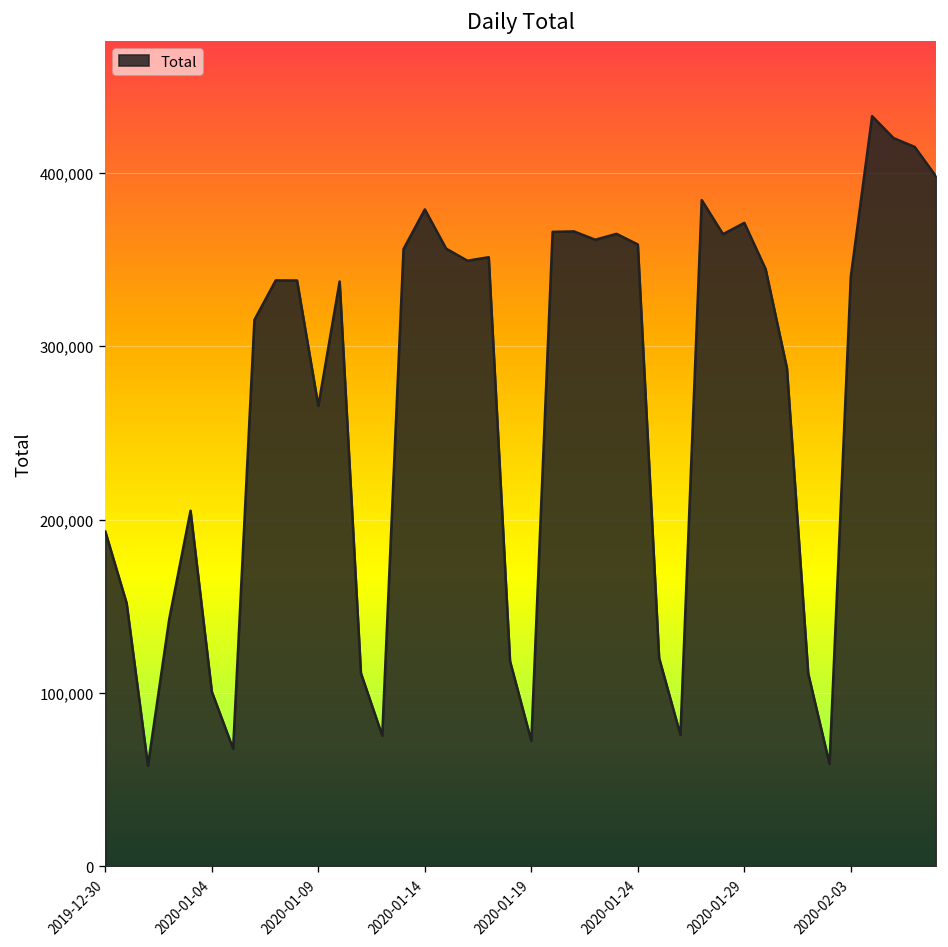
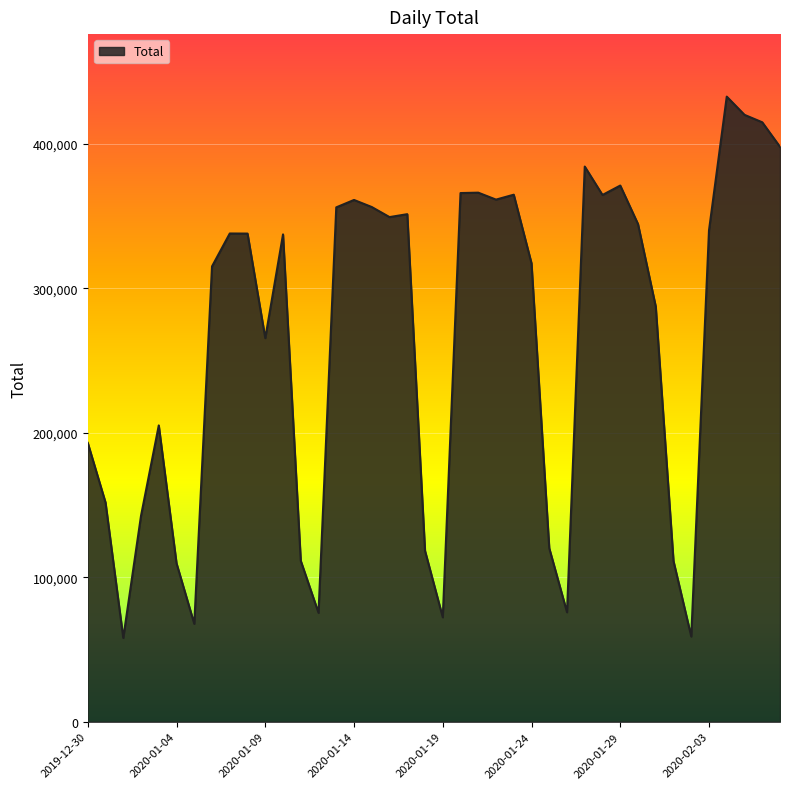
  {
    "2019-12-30": "193,000",
-   "2020-01-04": "101,000",
+   "2020-01-04": "110,000",
    "2020-01-09": "266,000",
-   "2020-01-14": "379,000",
+   "2020-01-14": "361,000",
    "2020-01-19": "72,000",
-   "2020-01-24": "359,000",
+   "2020-01-24": "317,000",
    "2020-01-29": "371,000",
    "2020-02-03": "340,000"
  }
